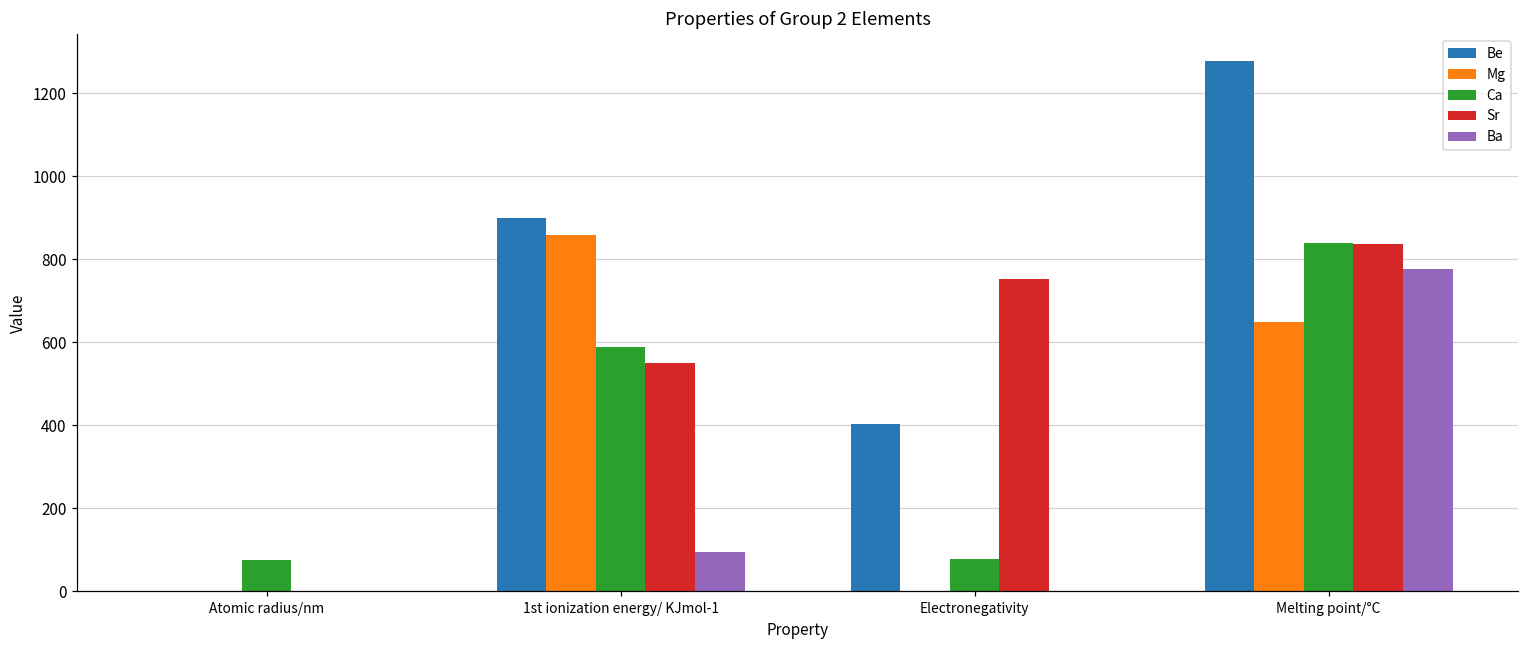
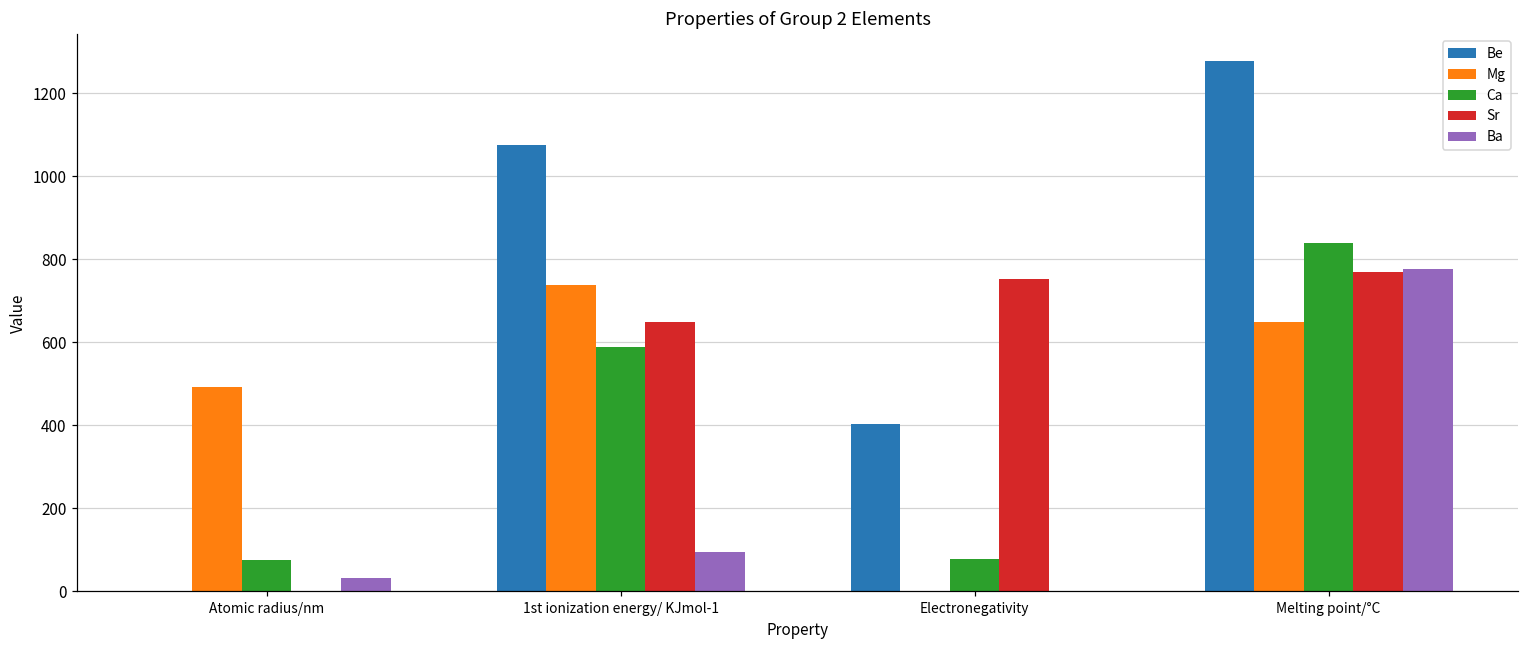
  {
    "Be": {
-     "1st ionization energy/ KJmol-1": 900,
+     "1st ionization energy/ KJmol-1": 1080,
      "Electronegativity": 400,
      "Melting point/°C": 1280
    },
    "Mg": {
-     "Atomic radius/nm": 0,
-     "1st ionization energy/ KJmol-1": 860,
+     "Atomic radius/nm": 490,
+     "1st ionization energy/ KJmol-1": 740,
      "Melting point/°C": 650
    },
    "Ca": {
      "Atomic radius/nm": 80,
      "1st ionization energy/ KJmol-1": 590,
      "Electronegativity": 80,
      "Melting point/°C": 840
    },
    "Sr": {
-     "1st ionization energy/ KJmol-1": 550,
+     "1st ionization energy/ KJmol-1": 650,
      "Electronegativity": 750,
-     "Melting point/°C": 840
+     "Melting point/°C": 770
    },
    "Ba": {
-     "Atomic radius/nm": 0,
+     "Atomic radius/nm": 30,
      "1st ionization energy/ KJmol-1": 90,
      "Melting point/°C": 780
    }
  }
